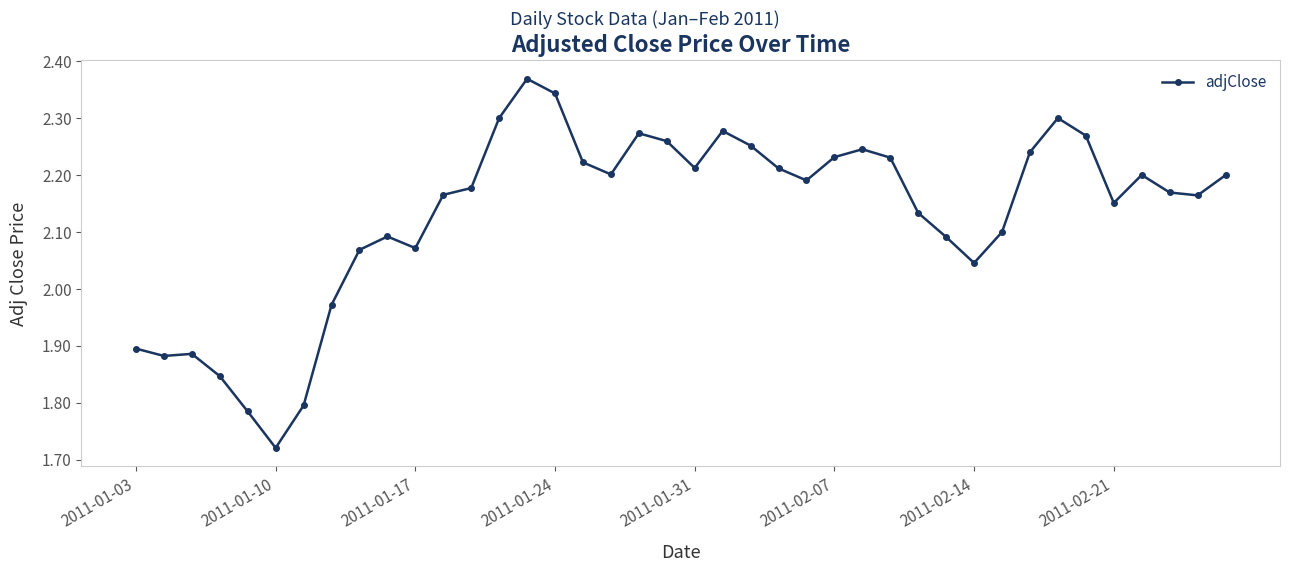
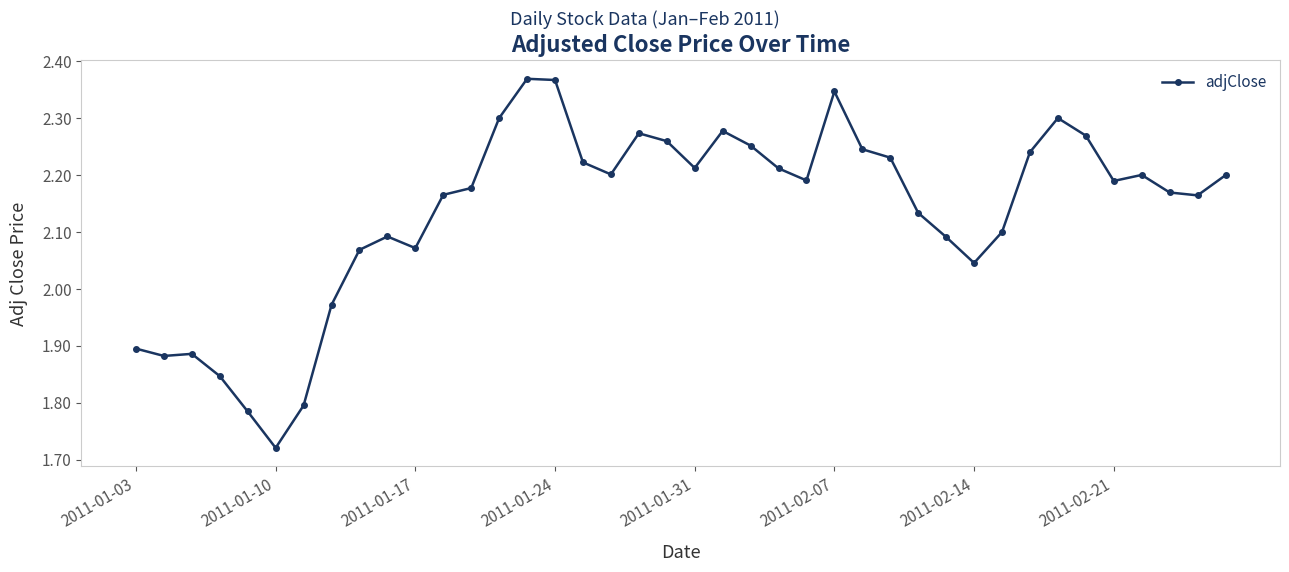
  {
    "2011-01-03": 1.89,
    "2011-01-10": 1.72,
    "2011-01-17": 2.07,
-   "2011-01-24": 2.34,
+   "2011-01-24": 2.37,
    "2011-01-31": 2.21,
-   "2011-02-07": 2.23,
+   "2011-02-07": 2.35,
    "2011-02-14": 2.05,
-   "2011-02-21": 2.15
+   "2011-02-21": 2.19
  }
